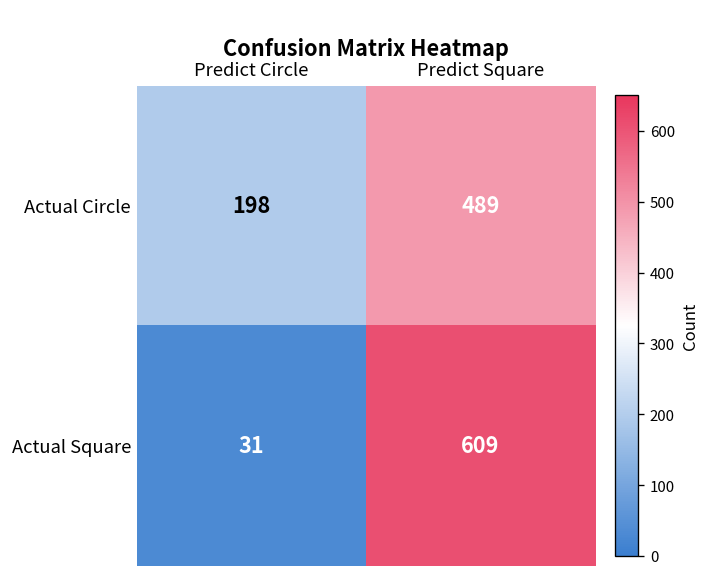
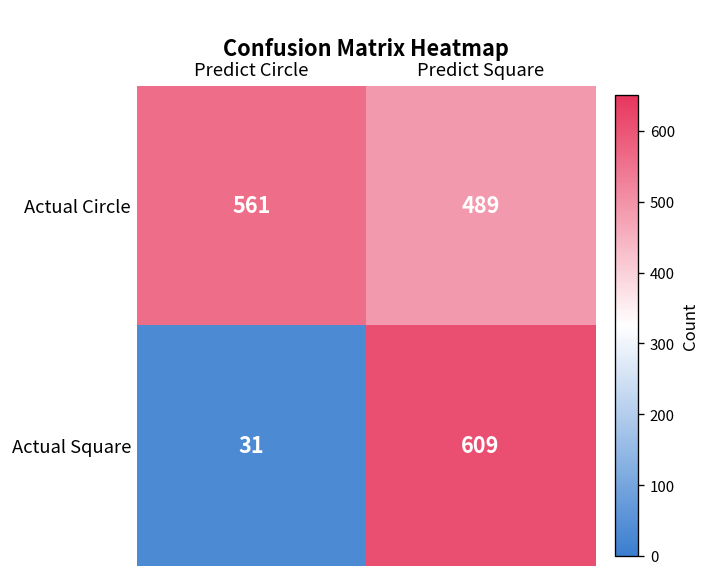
  {
    "Actual Circle": {
-     "Predict Circle": 198,
+     "Predict Circle": 561,
      "Predict Square": 489
    },
    "Actual Square": {
      "Predict Circle": 31,
      "Predict Square": 609
    }
  }
